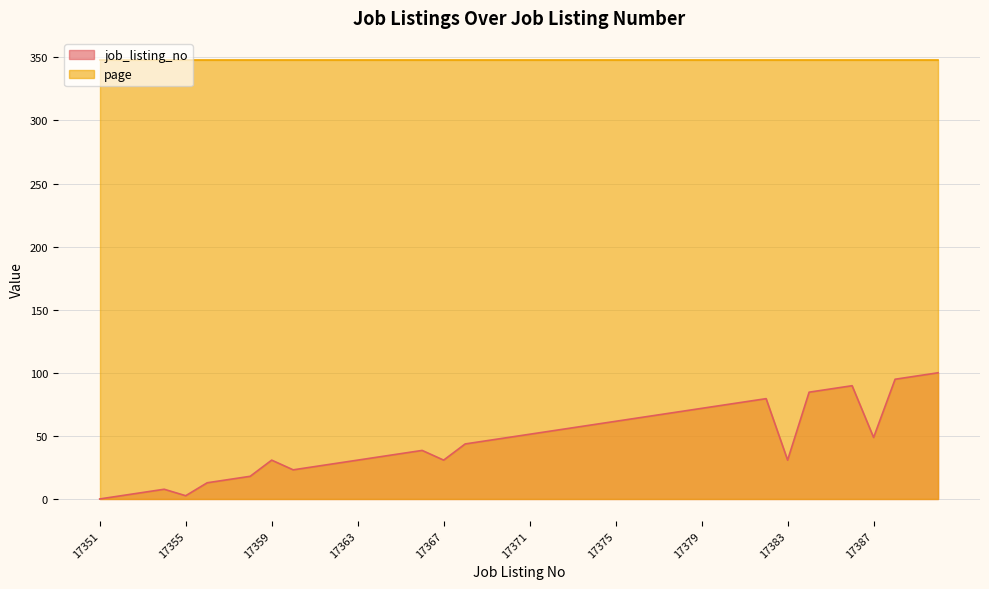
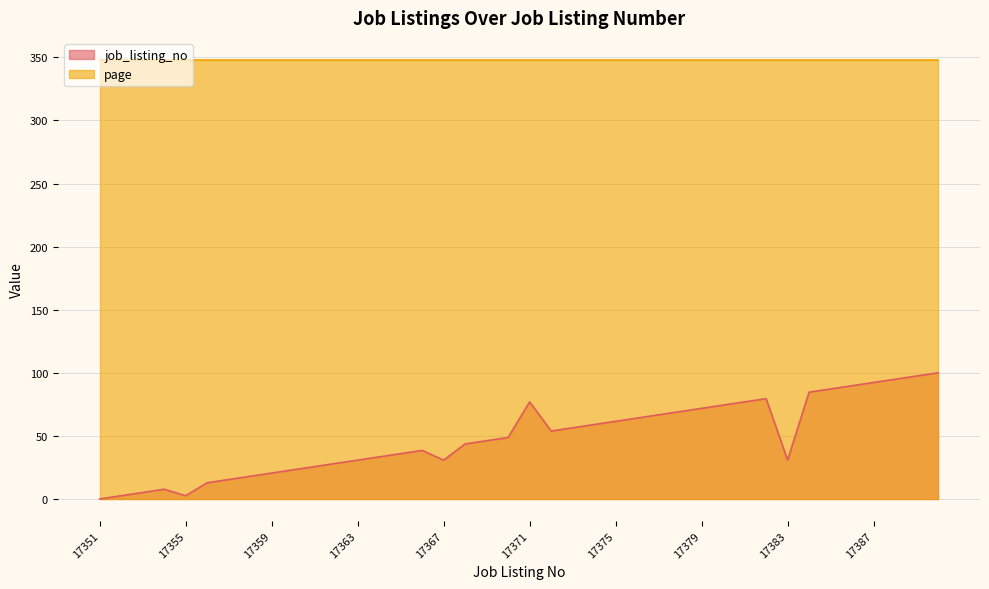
  {
    "job_listing_no": {
      "17351": 0,
      "17355": 3,
-     "17359": 31,
+     "17359": 21,
      "17363": 31,
      "17367": 31,
-     "17371": 51,
+     "17371": 77,
      "17375": 62,
      "17379": 72,
      "17383": 31,
-     "17387": 49
+     "17387": 92
    },
    "page": {
      "17359": 348,
      "17363": 348,
      "17367": 348,
      "17371": 348,
      "17375": 348,
      "17379": 348,
      "17383": 348,
      "17387": 348
    }
  }
